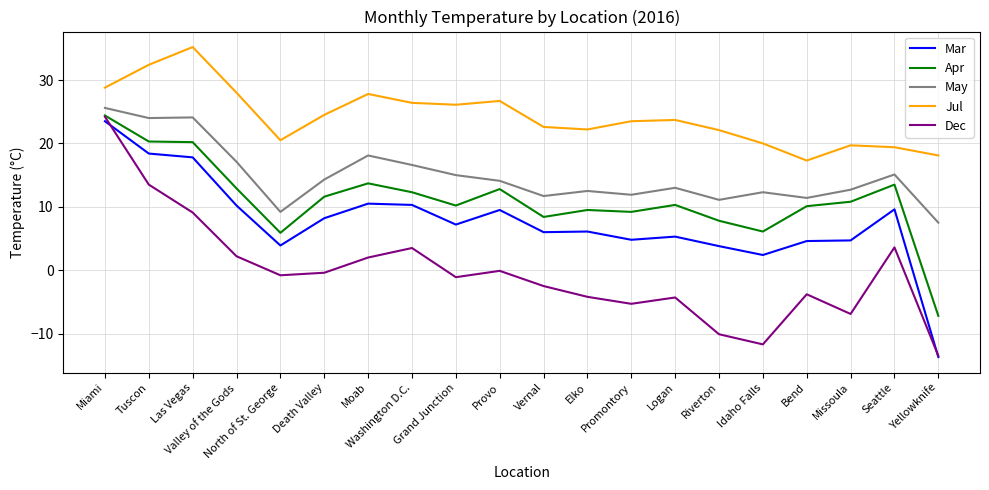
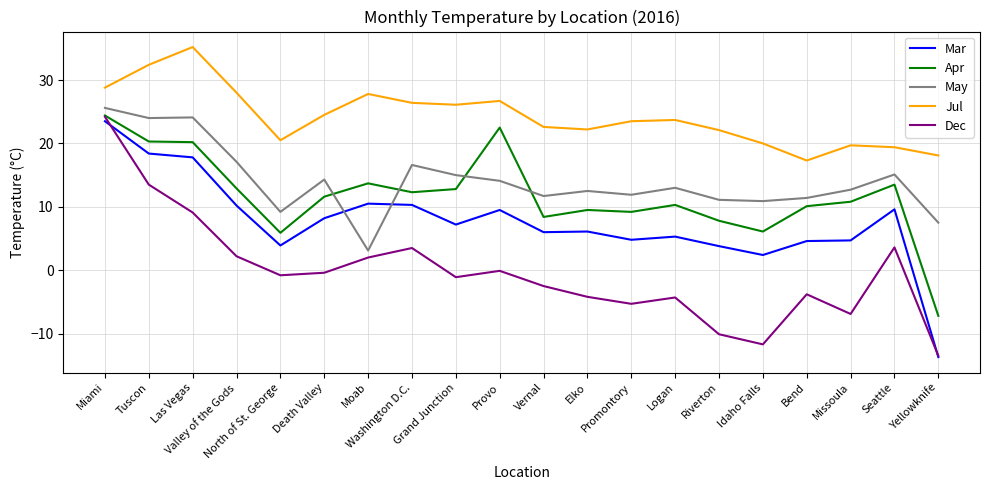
  {
    "Mar": {
      "Miami": 24,
      "Tuscon": 18,
      "Las Vegas": 18,
      "Valley of the Gods": 10,
      "North of St. George": 4,
      "Death Valley": 8,
      "Moab": 11,
      "Washington D.C.": 10,
      "Grand Junction": 7,
      "Provo": 10,
      "Vernal": 6,
      "Elko": 6,
      "Promontory": 5,
      "Logan": 5,
      "Riverton": 4,
      "Idaho Falls": 2,
      "Bend": 5,
      "Missoula": 5,
      "Seattle": 10
    },
    "Apr": {
      "Tuscon": 20,
      "Las Vegas": 20,
      "Valley of the Gods": 13,
      "North of St. George": 6,
      "Death Valley": 12,
      "Moab": 14,
      "Washington D.C.": 12,
-     "Grand Junction": 10,
-     "Provo": 13,
+     "Grand Junction": 13,
+     "Provo": 23,
      "Vernal": 8,
      "Elko": 10,
      "Promontory": 9,
      "Logan": 10,
      "Riverton": 8,
      "Idaho Falls": 6,
      "Bend": 10,
      "Missoula": 11,
      "Seattle": 14,
      "Yellowknife": -7
    },
    "May": {
      "Miami": 26,
      "Tuscon": 24,
      "Las Vegas": 24,
      "Valley of the Gods": 17,
      "North of St. George": 9,
      "Death Valley": 14,
-     "Moab": 18,
+     "Moab": 3,
      "Washington D.C.": 17,
      "Grand Junction": 15,
      "Provo": 14,
      "Vernal": 12,
      "Elko": 13,
      "Promontory": 12,
      "Logan": 13,
      "Riverton": 11,
-     "Idaho Falls": 12,
+     "Idaho Falls": 11,
      "Bend": 11,
      "Missoula": 13,
      "Seattle": 15,
      "Yellowknife": 8
    },
    "Jul": {
      "Miami": 29,
      "Tuscon": 32,
      "Las Vegas": 35,
      "Valley of the Gods": 28,
      "North of St. George": 21,
      "Death Valley": 25,
      "Moab": 28,
      "Washington D.C.": 26,
      "Grand Junction": 26,
      "Provo": 27,
      "Vernal": 23,
      "Elko": 22,
      "Promontory": 24,
      "Logan": 24,
      "Riverton": 22,
      "Idaho Falls": 20,
      "Bend": 17,
      "Missoula": 20,
      "Seattle": 19,
      "Yellowknife": 18
    },
    "Dec": {
      "Tuscon": 14,
      "Las Vegas": 9,
      "Valley of the Gods": 2,
      "North of St. George": -1,
      "Death Valley": 0,
      "Moab": 2,
      "Washington D.C.": 4,
      "Grand Junction": -1,
      "Provo": 0,
      "Vernal": -3,
      "Elko": -4,
      "Promontory": -5,
      "Logan": -4,
      "Riverton": -10,
      "Idaho Falls": -12,
      "Bend": -4,
      "Missoula": -7,
      "Seattle": 4
    }
  }
